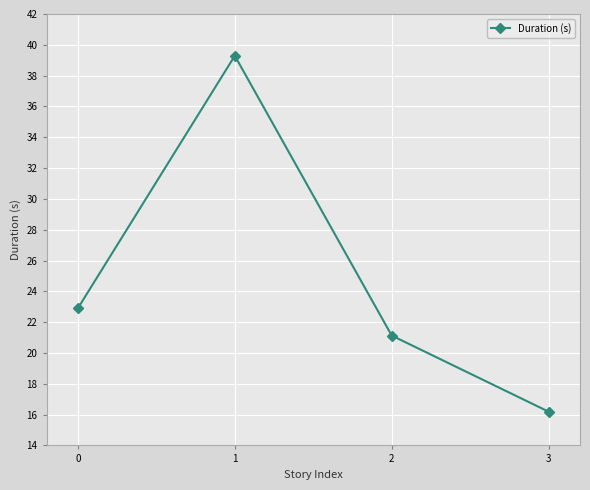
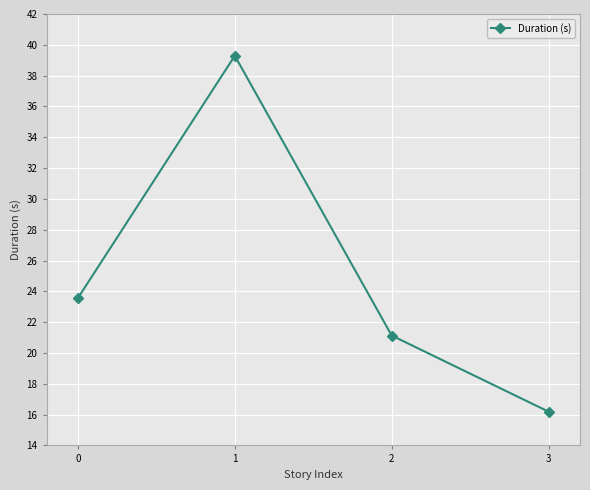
  {
-   "0": 22.9,
+   "0": 23.6,
    "1": 39.3,
    "2": 21.1,
    "3": 16.2
  }
